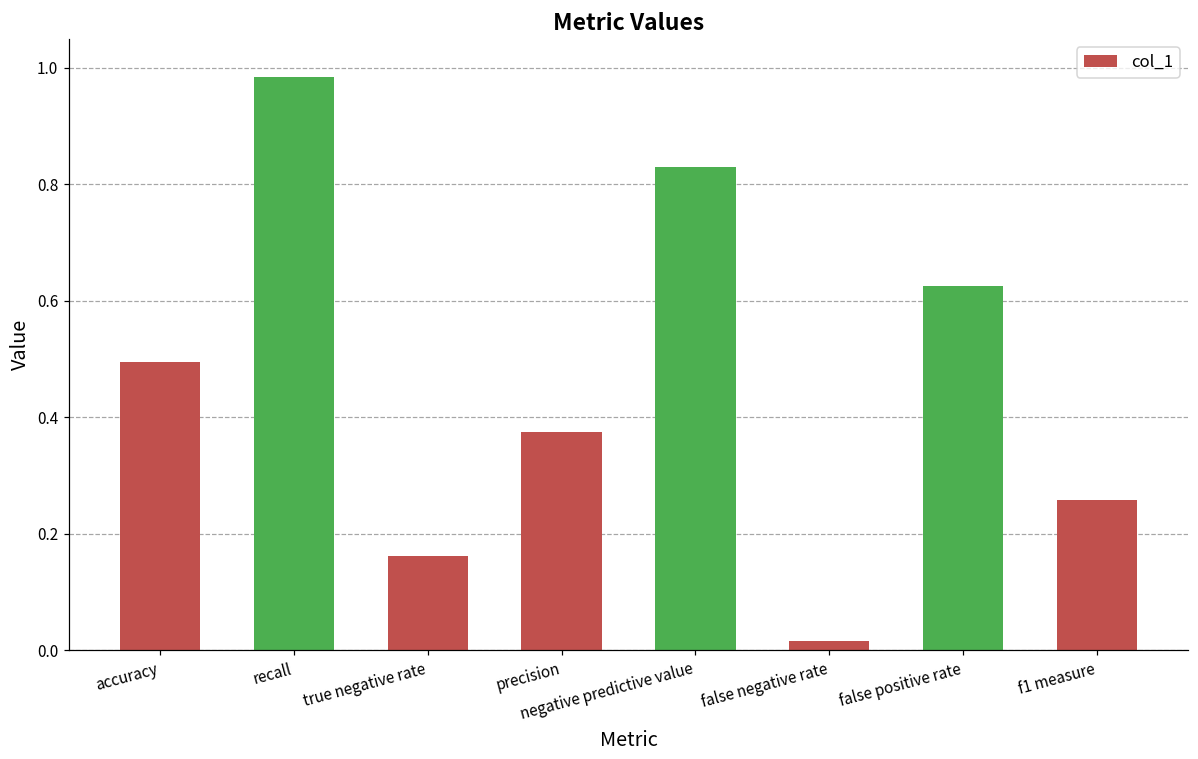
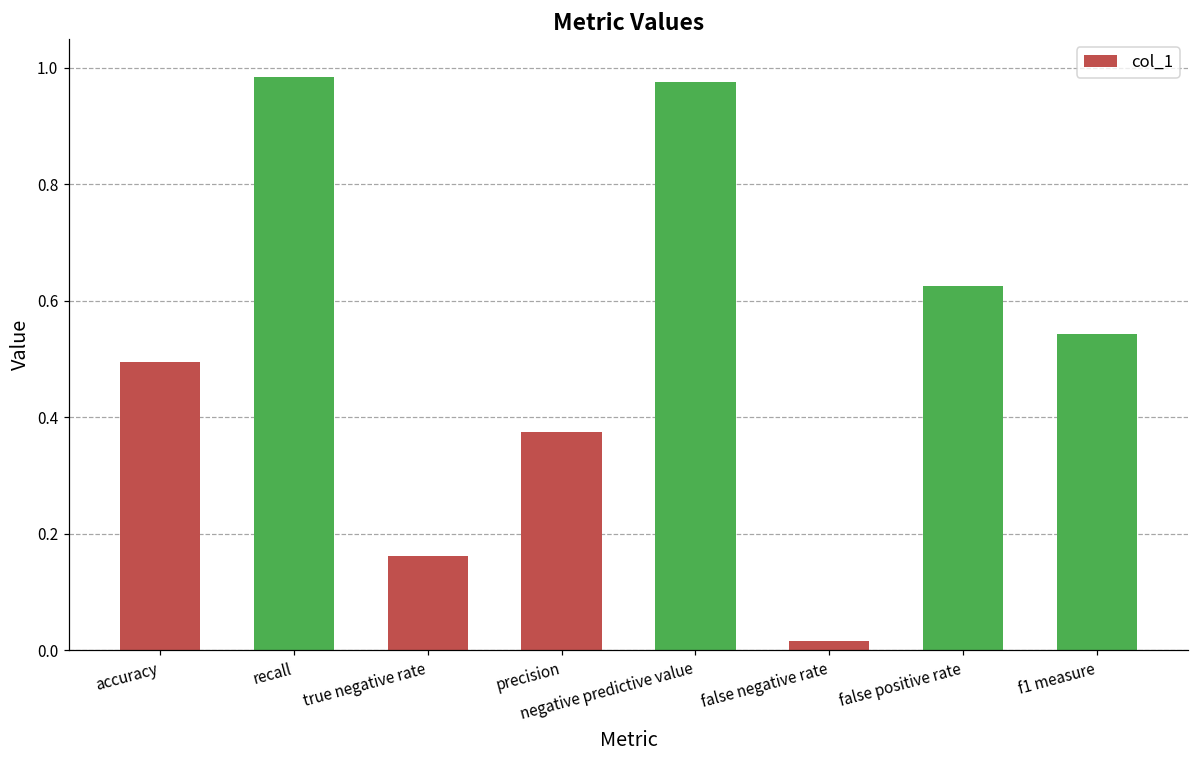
  {
    "accuracy": 0.50,
    "recall": 0.98,
    "true negative rate": 0.16,
    "precision": 0.38,
-   "negative predictive value": 0.83,
+   "negative predictive value": 0.98,
    "false negative rate": 0.02,
    "false positive rate": 0.63,
-   "f1 measure": 0.26
+   "f1 measure": 0.54
  }
